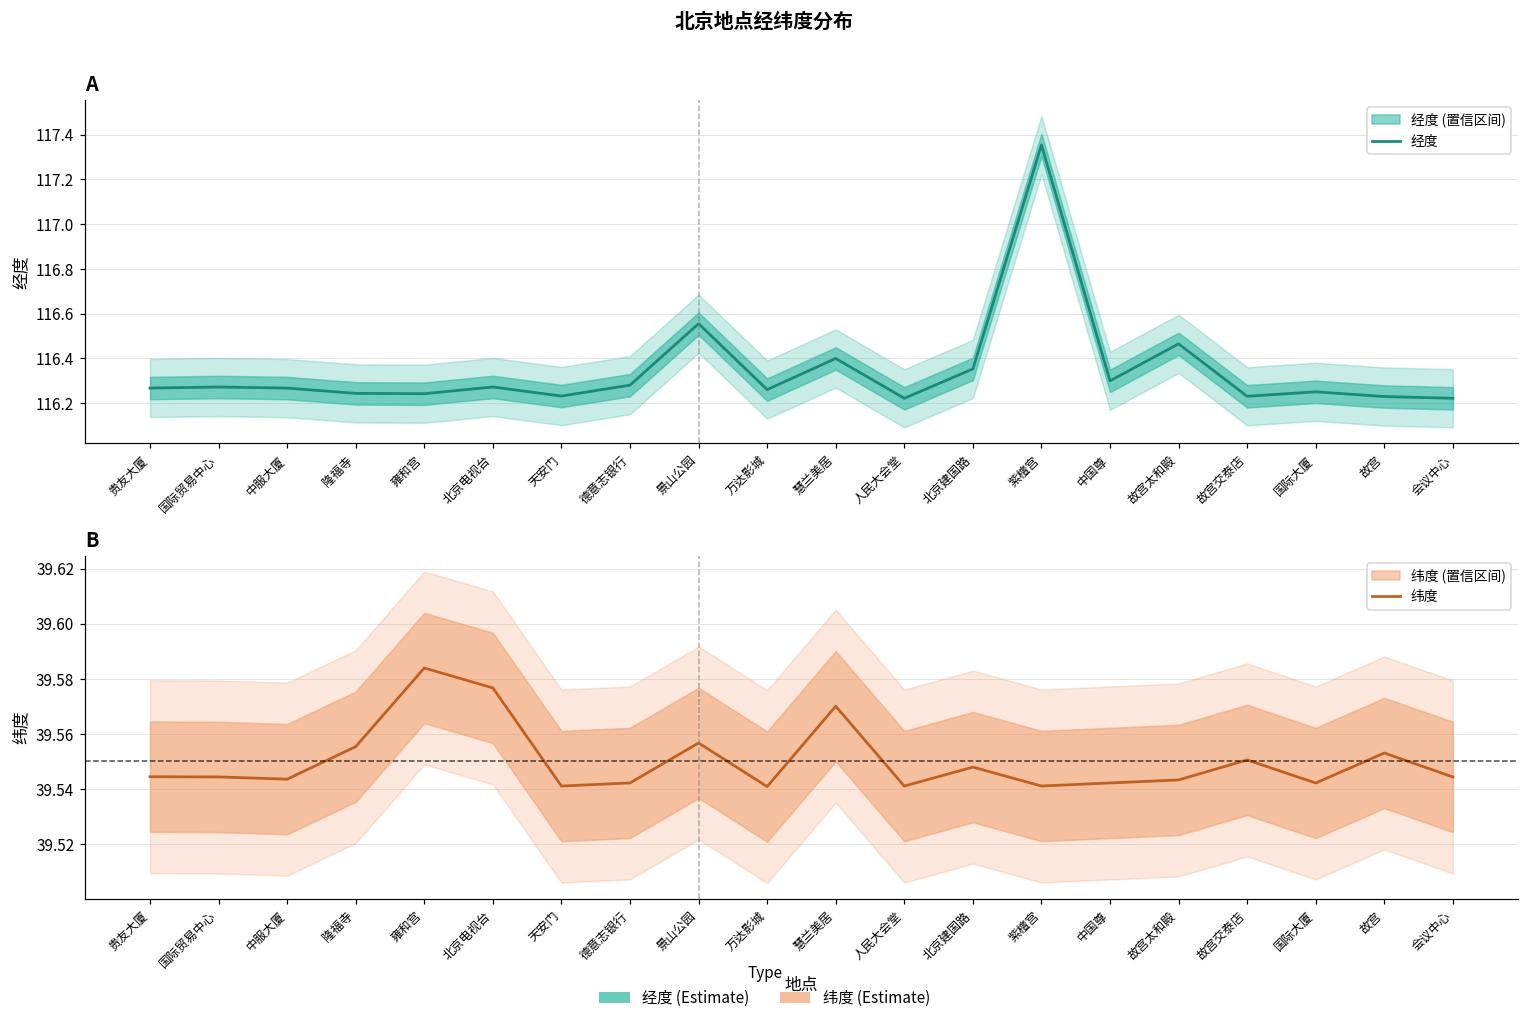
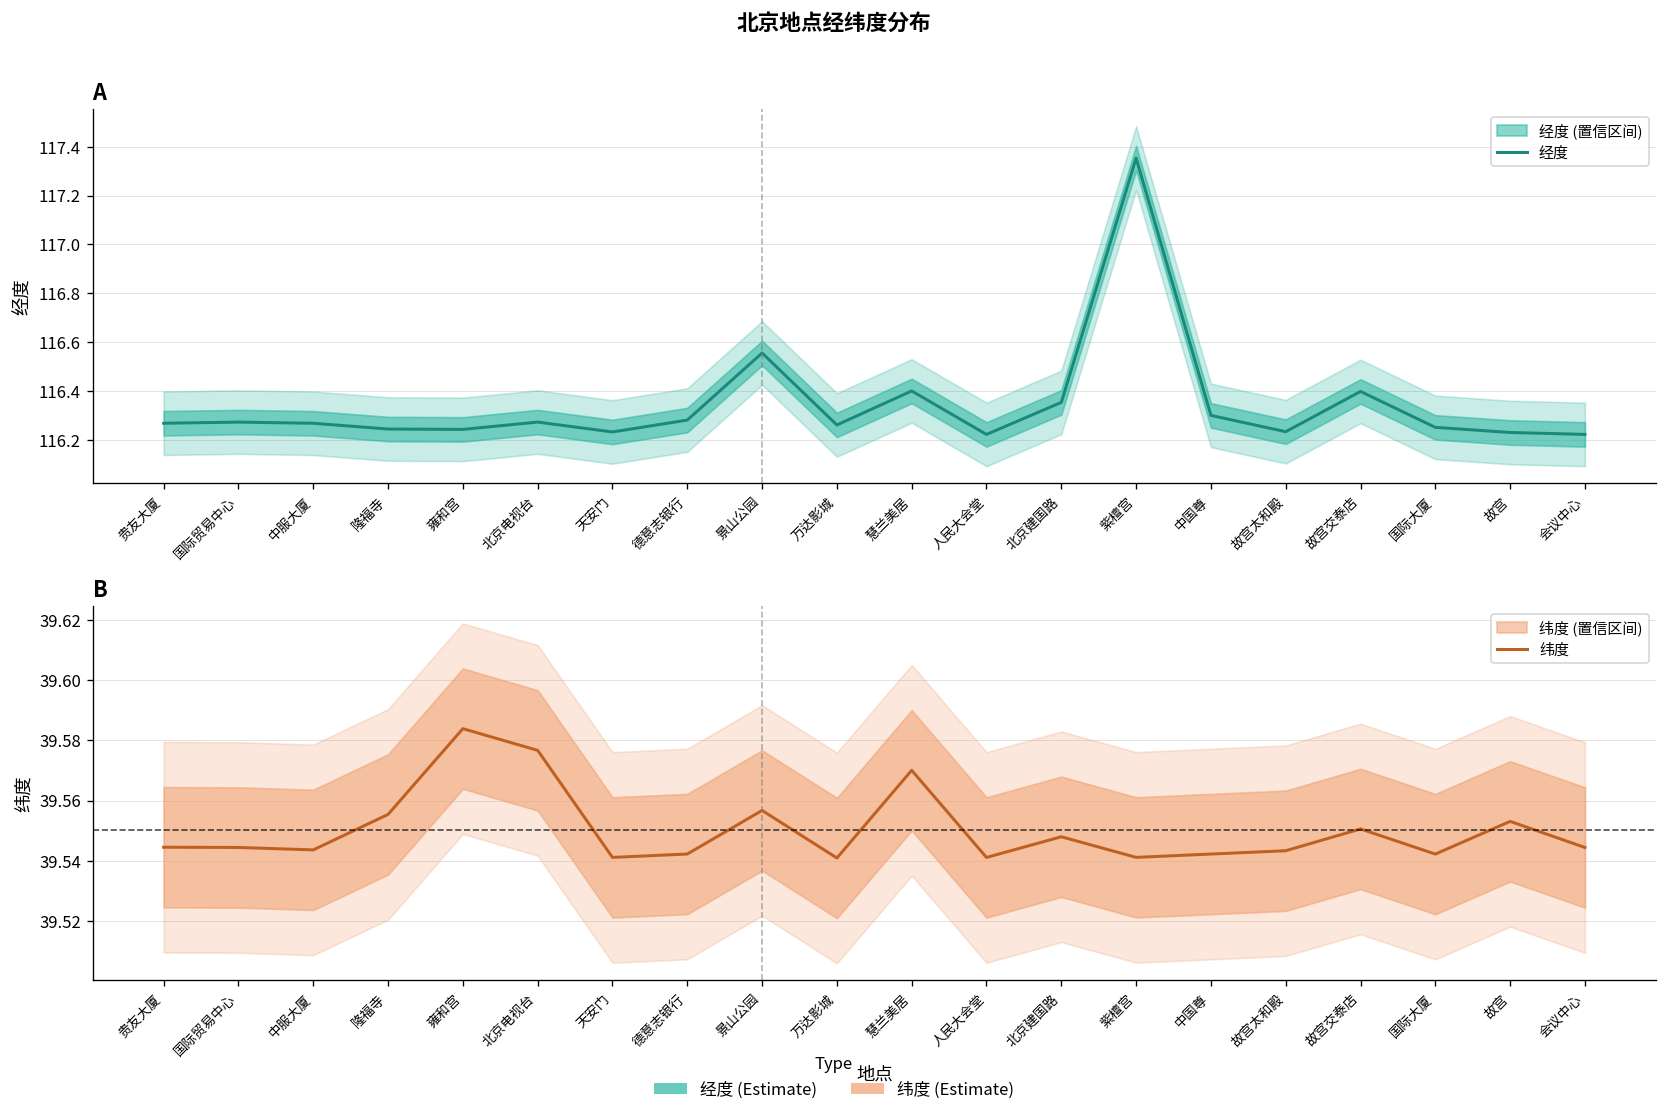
  {
    "A": {
      "经度": {
        "贵友大厦": 116.27,
        "国际贸易中心": 116.27,
        "中服大厦": 116.27,
        "隆福寺": 116.24,
        "雍和宫": 116.24,
        "北京电视台": 116.27,
        "天安门": 116.23,
        "德意志银行": 116.28,
        "景山公园": 116.56,
        "万达影城": 116.26,
        "慧兰美居": 116.40,
        "人民大会堂": 116.22,
        "北京建国路": 116.35,
        "紫檀宫": 117.35,
        "中国尊": 116.30,
-       "故宫太和殿": 116.47,
-       "故宫交泰店": 116.23,
+       "故宫太和殿": 116.23,
+       "故宫交泰店": 116.40,
        "国际大厦": 116.25,
        "故宫": 116.23,
        "会议中心": 116.22
      }
    },
    "B": {
      "纬度": {
        "贵友大厦": 39.545,
        "国际贸易中心": 39.544,
        "中服大厦": 39.544,
        "隆福寺": 39.555,
        "雍和宫": 39.584,
        "北京电视台": 39.577,
        "天安门": 39.541,
        "德意志银行": 39.542,
        "景山公园": 39.557,
        "万达影城": 39.541,
        "慧兰美居": 39.570,
        "人民大会堂": 39.541,
        "北京建国路": 39.548,
        "紫檀宫": 39.541,
        "中国尊": 39.542,
        "故宫太和殿": 39.543,
        "故宫交泰店": 39.551,
        "国际大厦": 39.542,
        "故宫": 39.553,
        "会议中心": 39.544
      }
    }
  }
